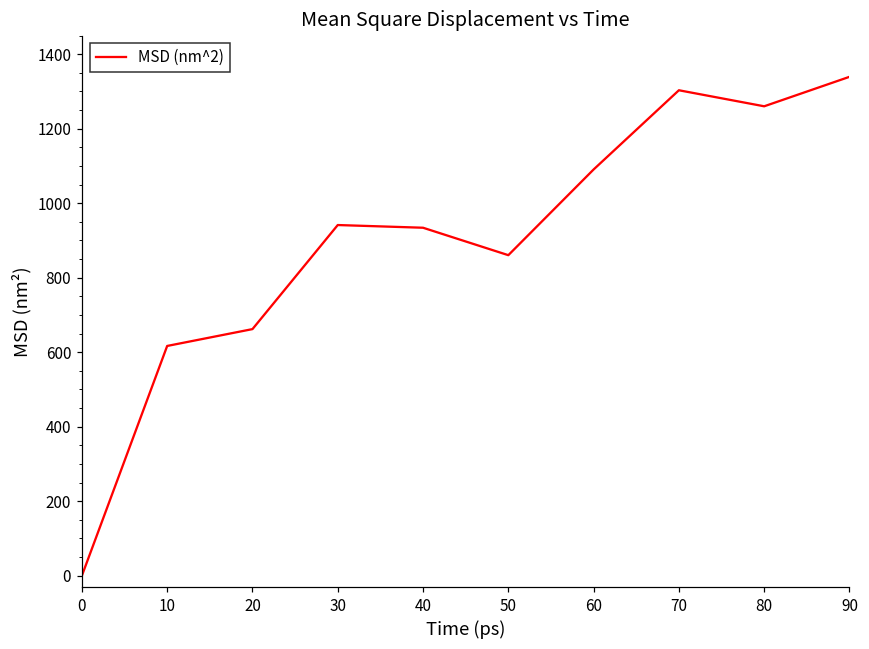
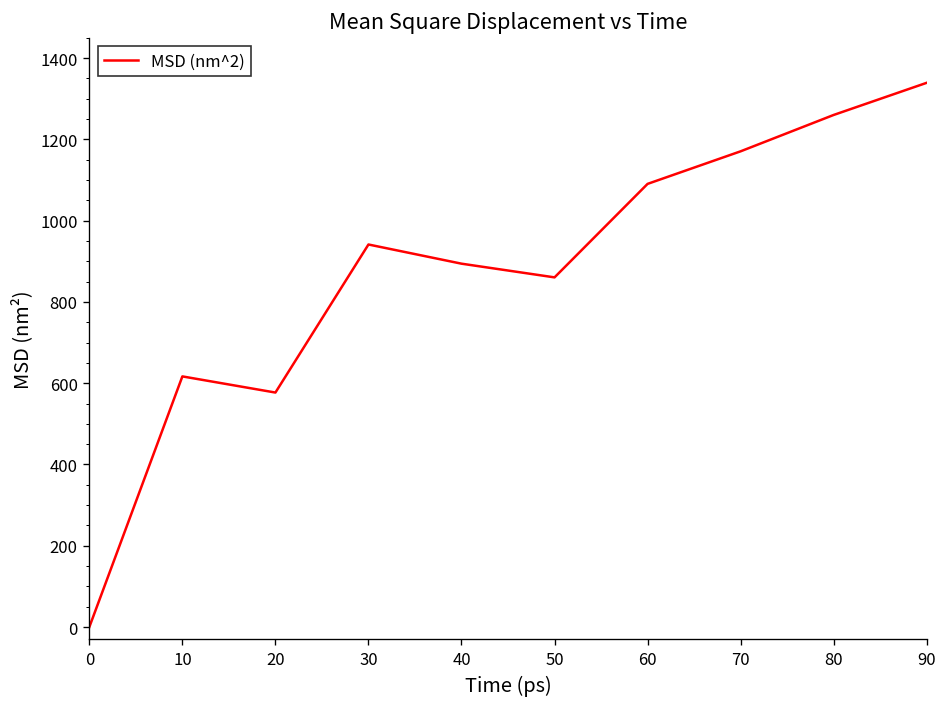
  {
    "0": 0,
    "10": 620,
-   "20": 660,
+   "20": 580,
    "30": 940,
-   "40": 930,
+   "40": 890,
    "50": 860,
    "60": 1090,
-   "70": 1300,
+   "70": 1170,
    "80": 1260,
    "90": 1340
  }
